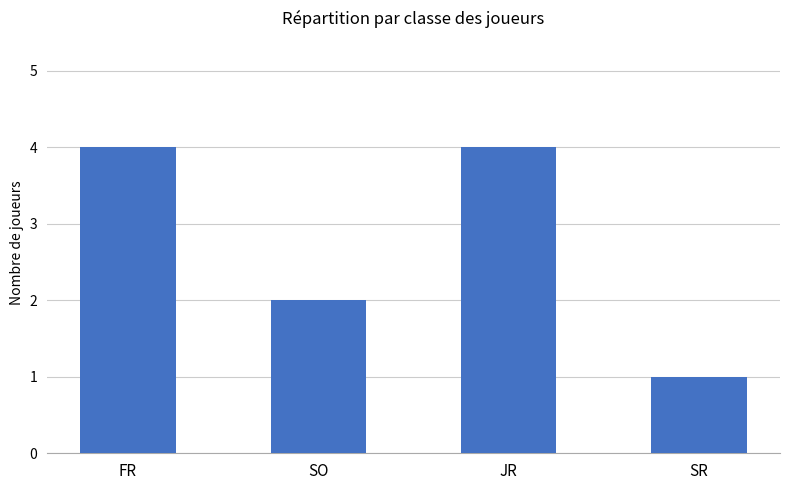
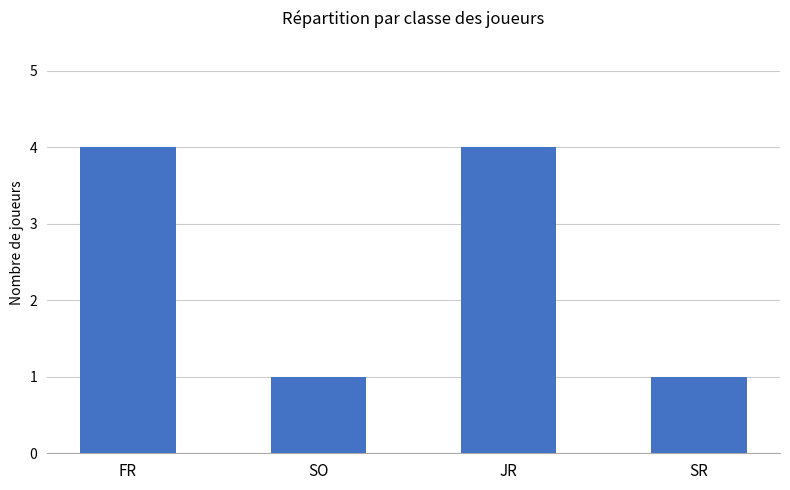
  {
    "FR": 4,
-   "SO": 2,
+   "SO": 1,
    "JR": 4,
    "SR": 1
  }
